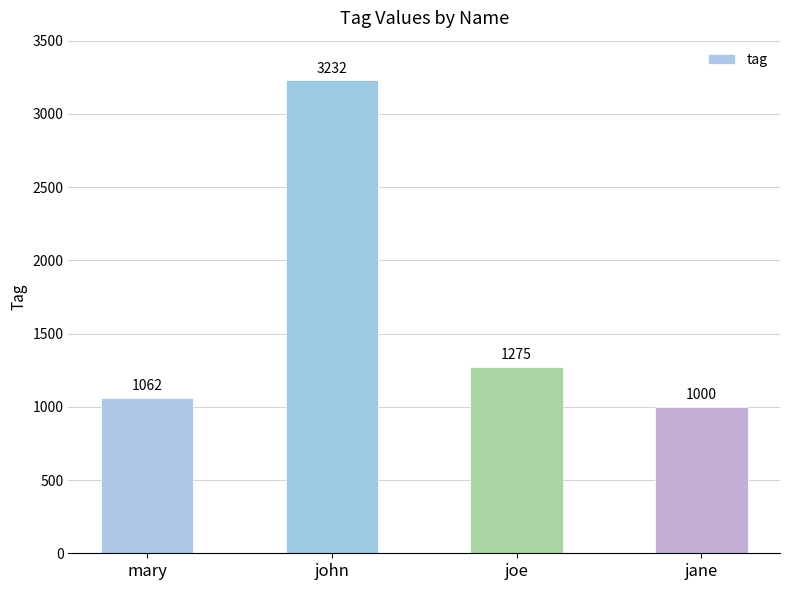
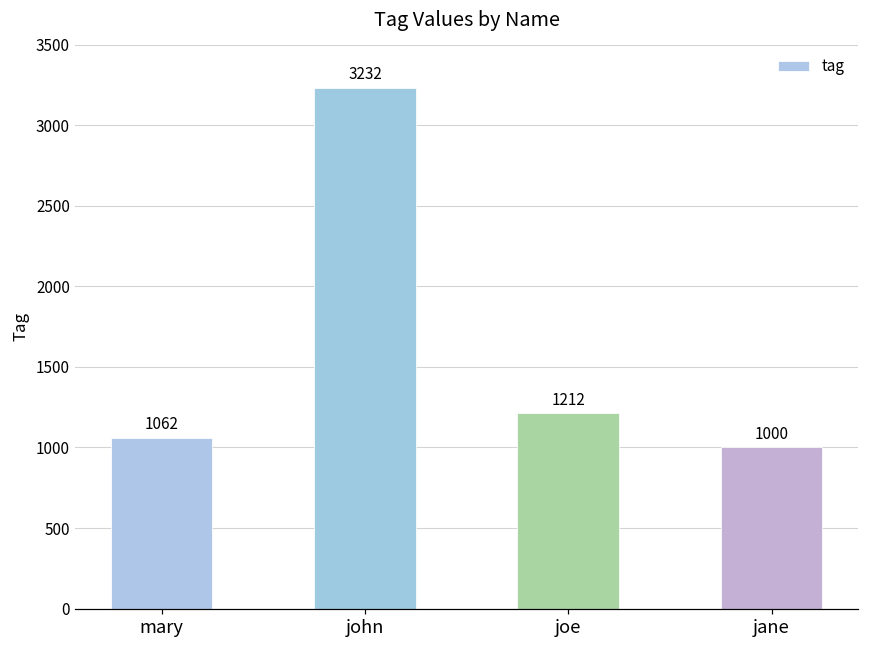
  {
    "mary": 1062,
    "john": 3232,
-   "joe": 1275,
+   "joe": 1212,
    "jane": 1000
  }
